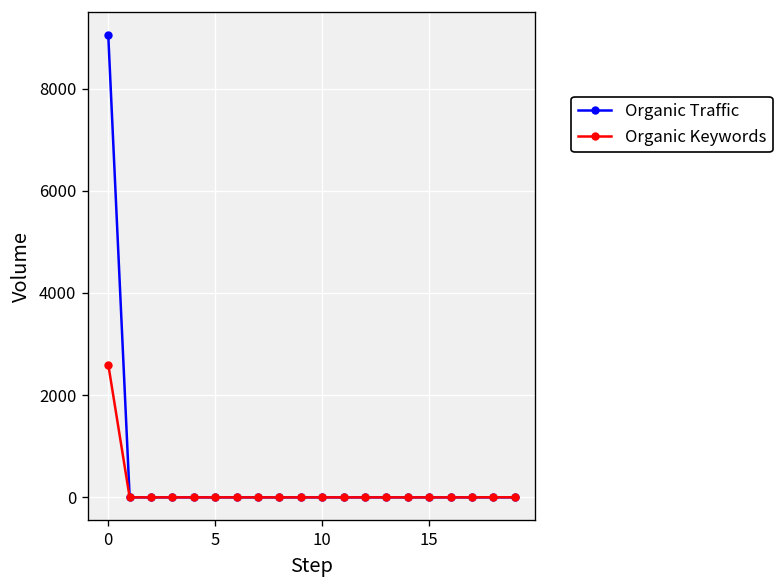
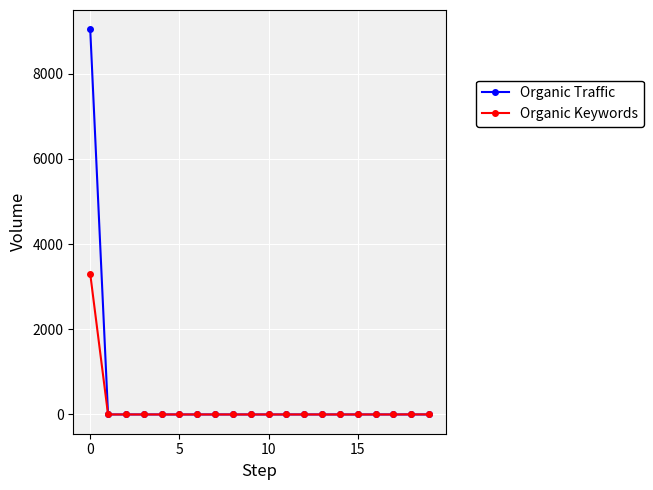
  {
    "Organic Traffic": {
      "0": 9000
    },
    "Organic Keywords": {
-     "0": 2600
+     "0": 3300
    }
  }
